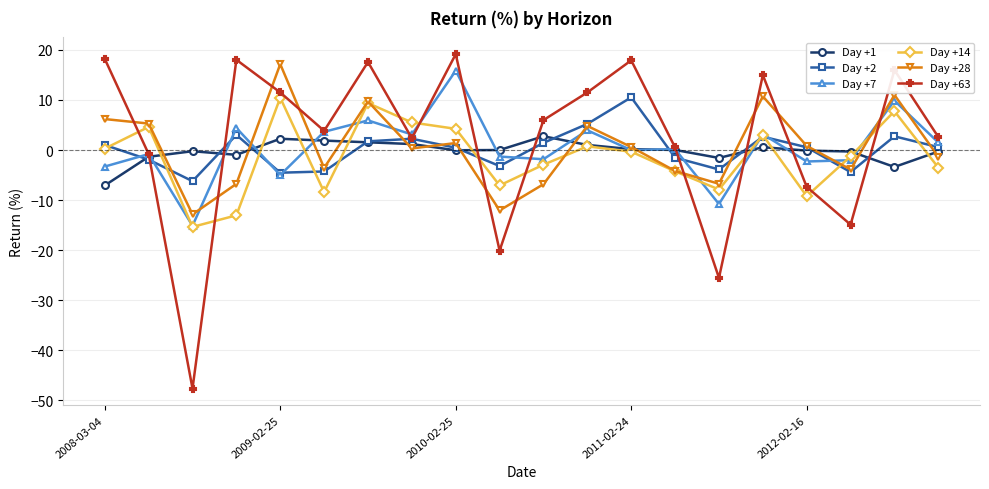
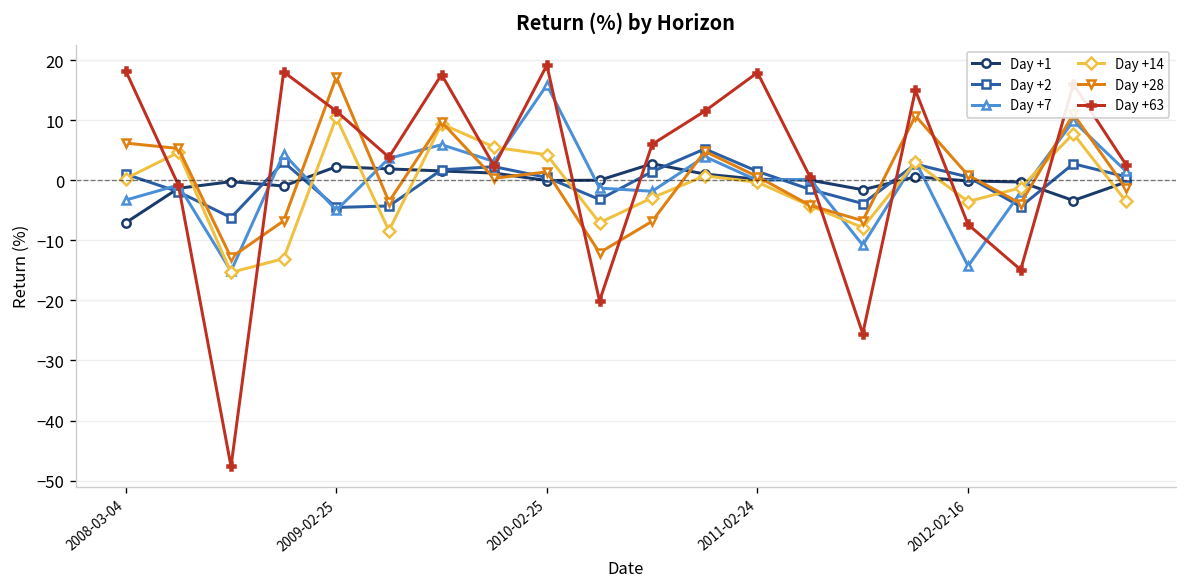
  {
    "Day +1": {
      "2008-03-04": -7,
      "2009-02-25": 2,
      "2010-02-25": 0,
      "2012-02-16": 0
    },
    "Day +2": {
      "2008-03-04": 1,
      "2010-02-25": 0,
-     "2011-02-24": 11
+     "2011-02-24": 1
    },
    "Day +7": {
      "2008-03-04": -3,
      "2010-02-25": 16,
-     "2012-02-16": -2
+     "2012-02-16": -14
    },
    "Day +14": {
      "2008-03-04": 0,
      "2009-02-25": 10,
      "2010-02-25": 4,
-     "2012-02-16": -9
+     "2012-02-16": -4
    },
    "Day +28": {
      "2008-03-04": 6,
      "2009-02-25": 17,
      "2010-02-25": 1
    },
    "Day +63": {
      "2008-03-04": 18,
      "2009-02-25": 12,
      "2010-02-25": 19,
      "2011-02-24": 18,
      "2012-02-16": -7
    }
  }
